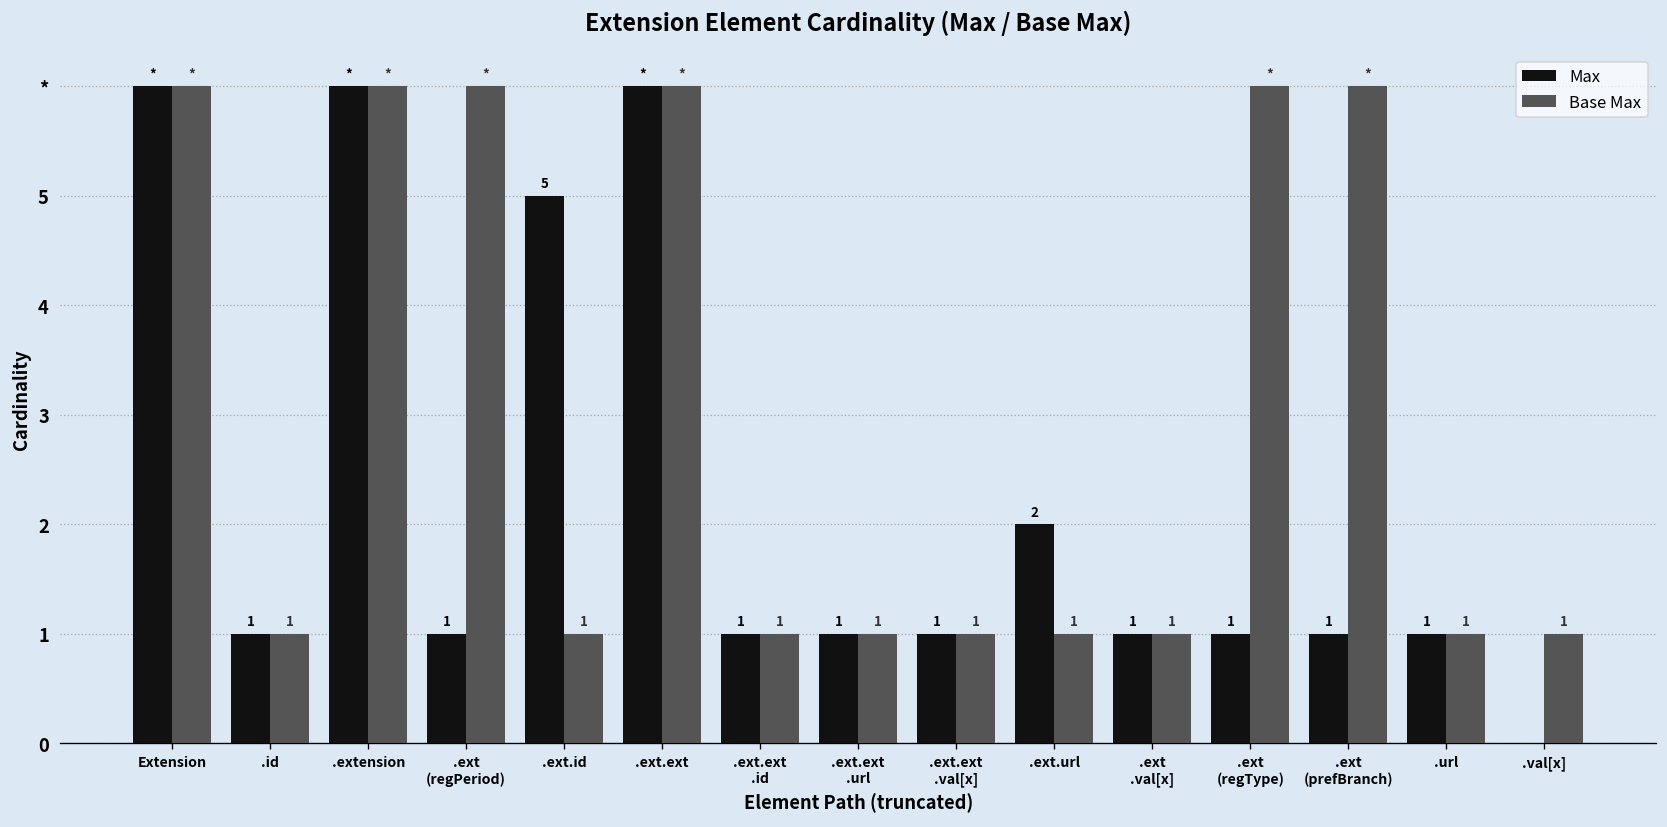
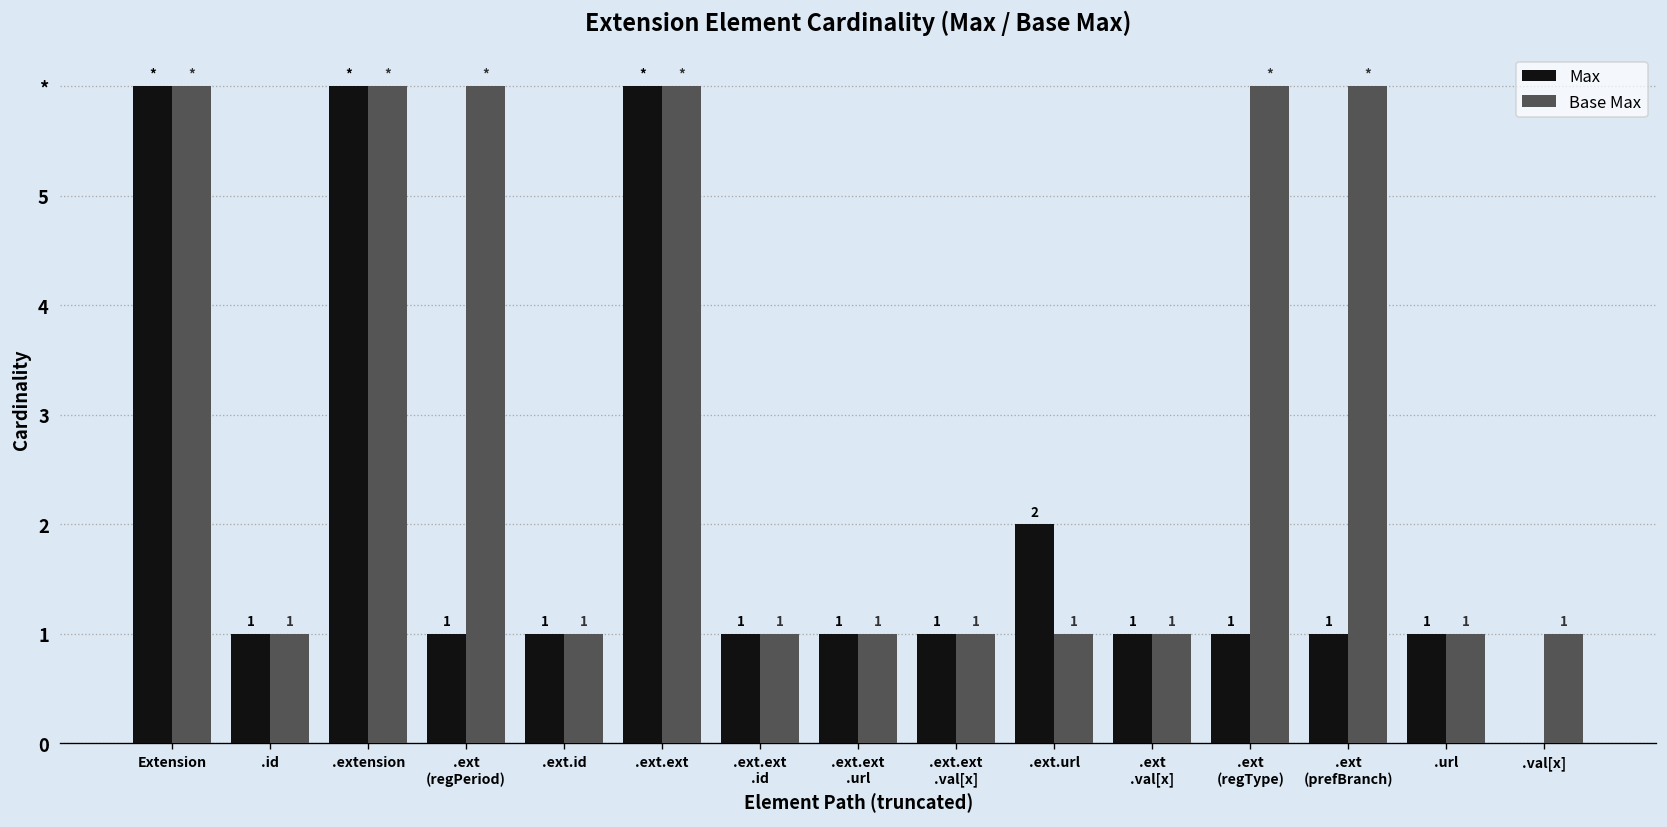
  {
    "Max": {
      ".id": 1,
      ".ext (regPeriod)": 1,
-     ".ext.id": 5,
+     ".ext.id": 1,
      ".ext.ext .id": 1,
      ".ext.ext .url": 1,
      ".ext.ext .val[x]": 1,
      ".ext.url": 2,
      ".ext .val[x]": 1,
      ".ext (regType)": 1,
      ".ext (prefBranch)": 1,
      ".url": 1
    },
    "Base Max": {
      ".id": 1,
      ".ext.id": 1,
      ".ext.ext .id": 1,
      ".ext.ext .url": 1,
      ".ext.ext .val[x]": 1,
      ".ext.url": 1,
      ".ext .val[x]": 1,
      ".url": 1,
      ".val[x]": 1
    }
  }
